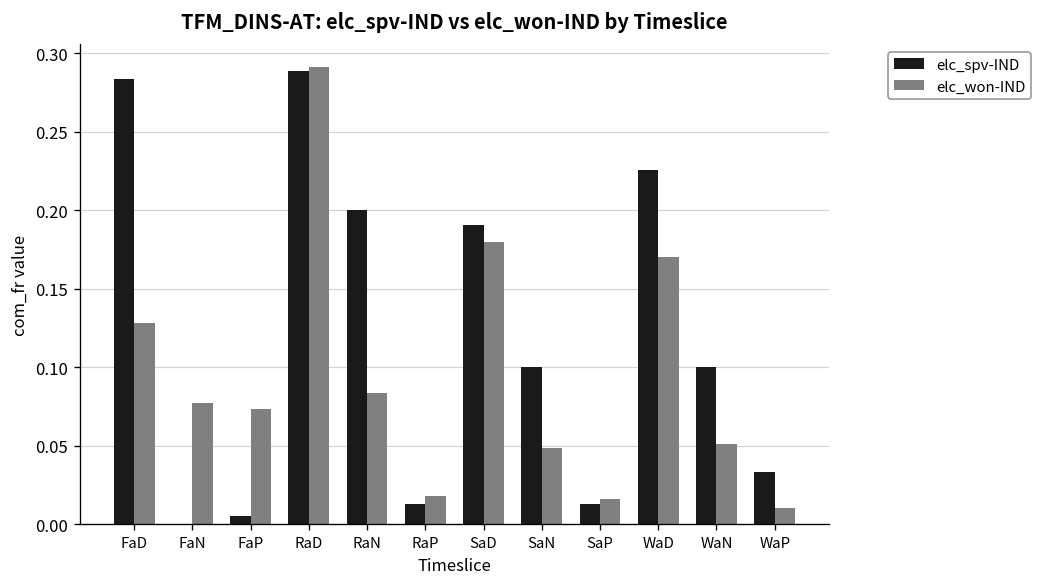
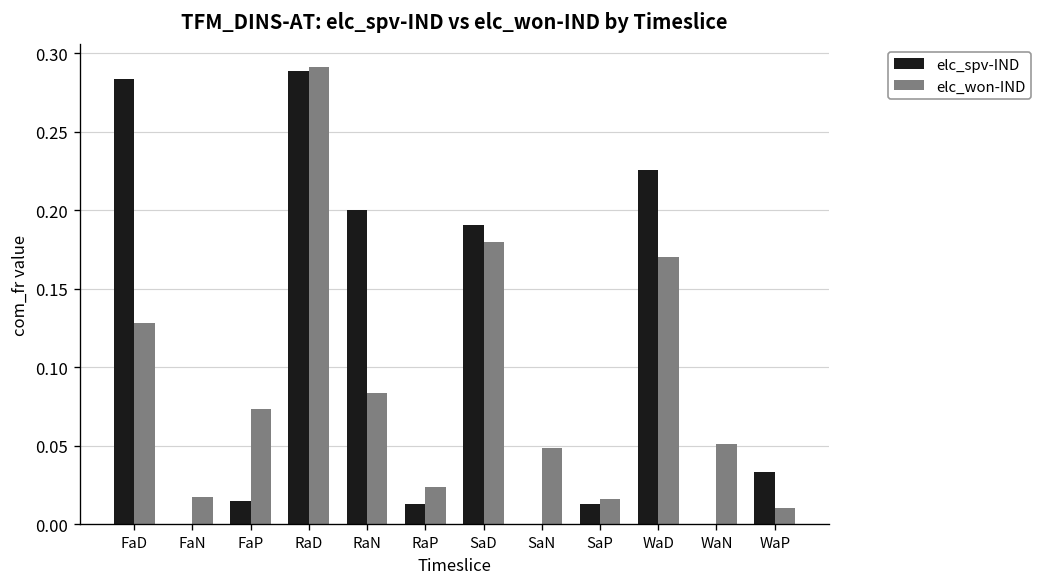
  {
    "elc_spv-IND": {
      "FaD": 0.283,
      "FaN": 0.000,
-     "FaP": 0.005,
+     "FaP": 0.015,
      "RaD": 0.289,
      "RaN": 0.200,
      "RaP": 0.013,
      "SaD": 0.190,
-     "SaN": 0.1,
+     "SaN": 0.0,
      "SaP": 0.013,
      "WaD": 0.226,
-     "WaN": 0.1,
+     "WaN": 0.0,
      "WaP": 0.033
    },
    "elc_won-IND": {
      "FaD": 0.128,
-     "FaN": 0.077,
+     "FaN": 0.018,
      "FaP": 0.073,
      "RaD": 0.291,
      "RaN": 0.084,
-     "RaP": 0.018,
+     "RaP": 0.024,
      "SaD": 0.180,
      "SaN": 0.049,
      "SaP": 0.016,
      "WaD": 0.170,
      "WaN": 0.051,
      "WaP": 0.010
    }
  }
